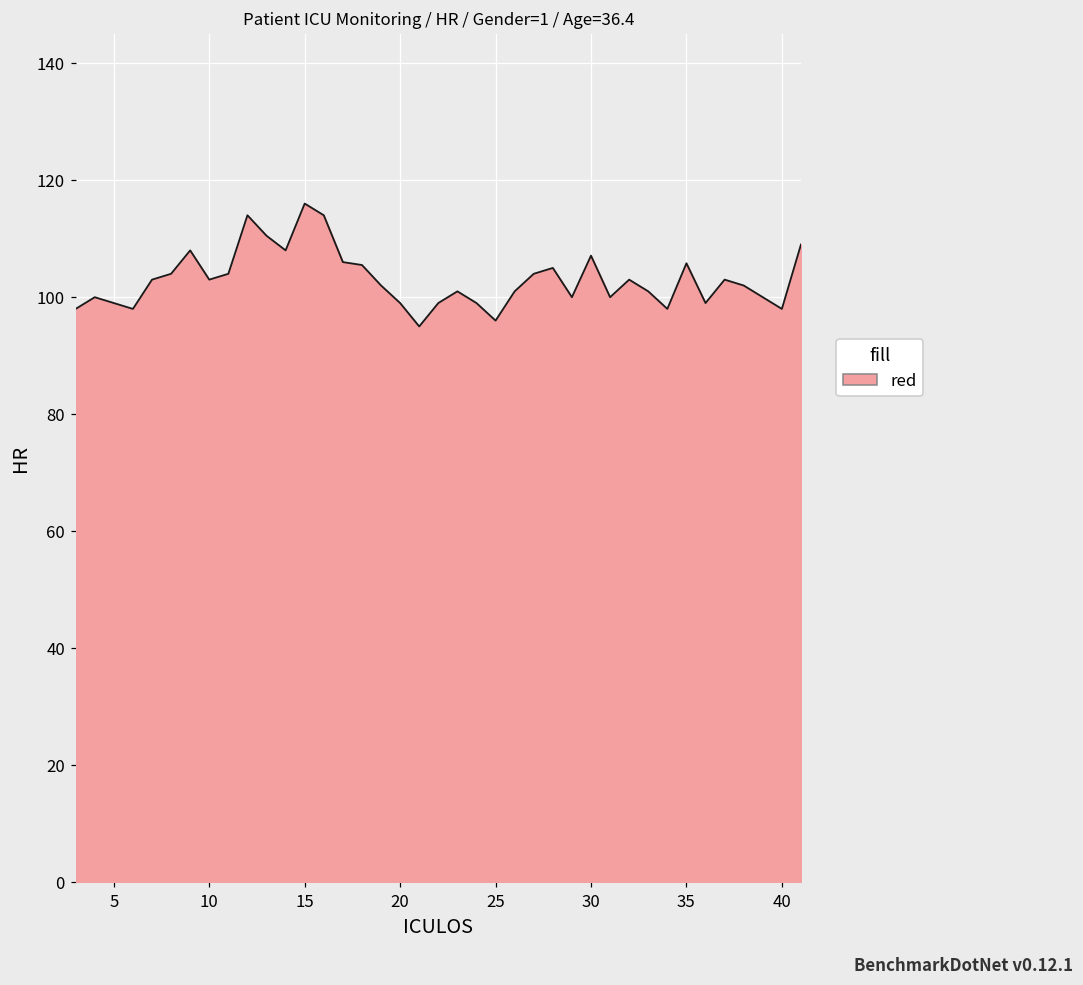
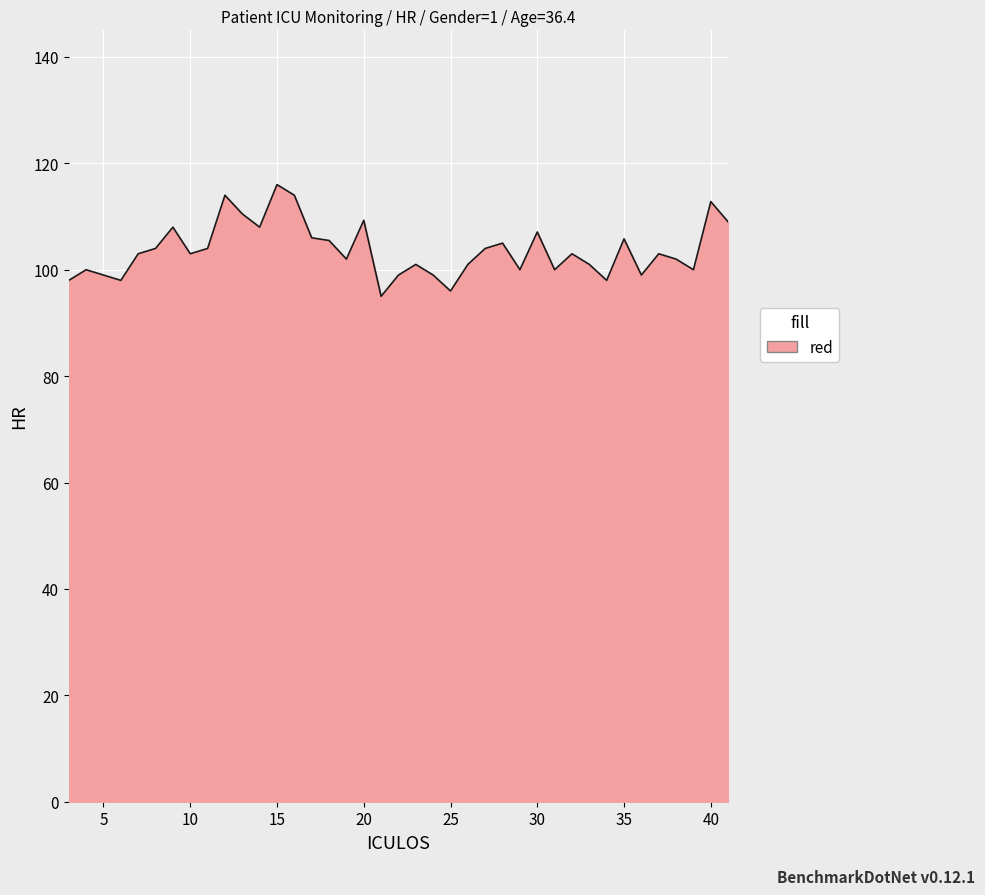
  {
    "10": 103,
    "15": 116,
-   "20": 99,
+   "20": 109,
    "25": 96,
    "30": 107,
    "35": 106,
-   "40": 98
+   "40": 113
  }
